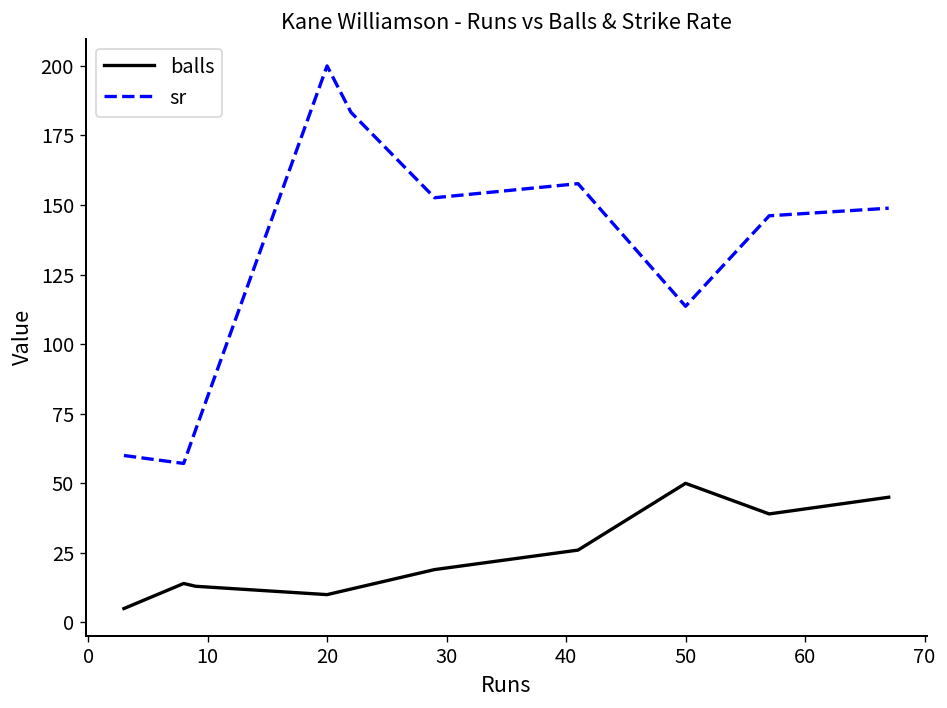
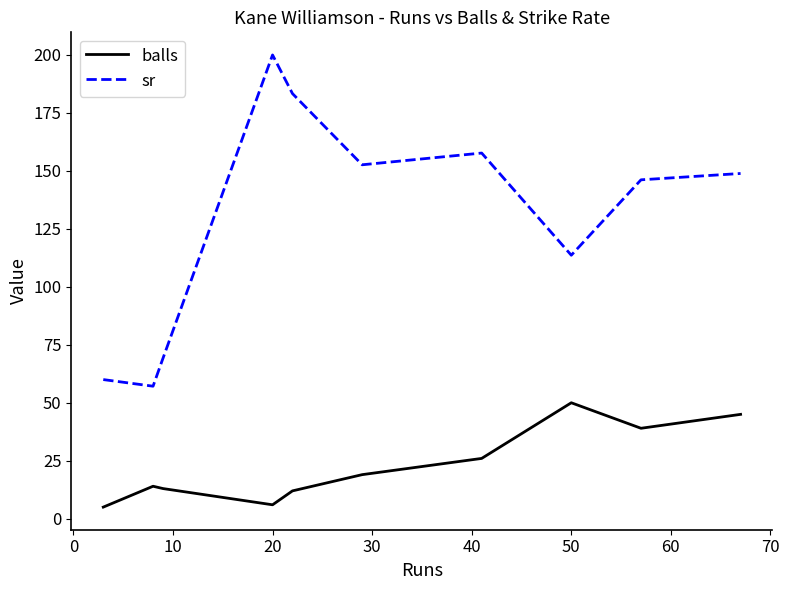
  {
    "balls": {
-     "20": 10,
+     "20": 6,
      "50": 50
    },
    "sr": {
      "20": 200,
      "50": 114
    }
  }
